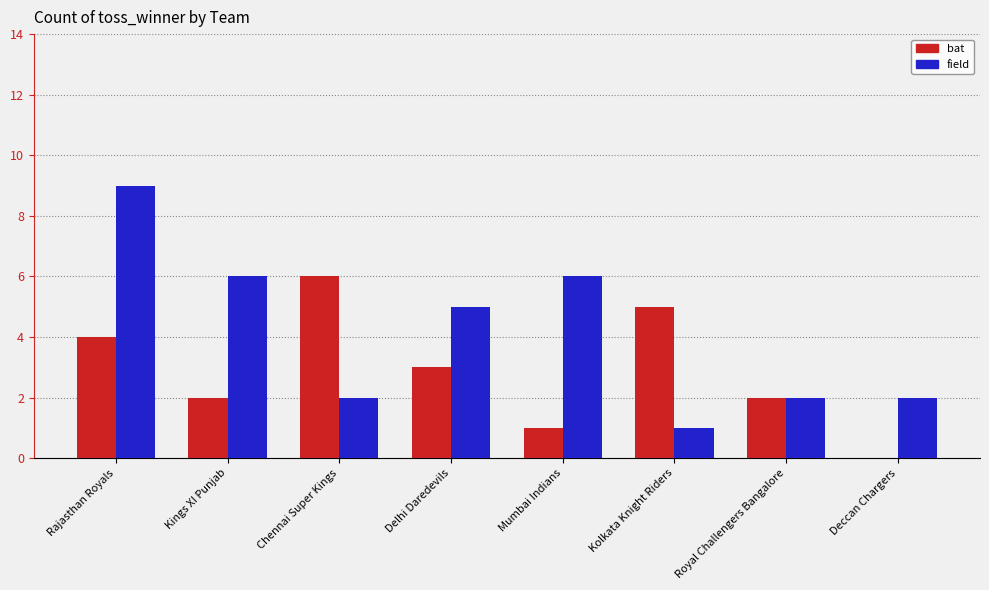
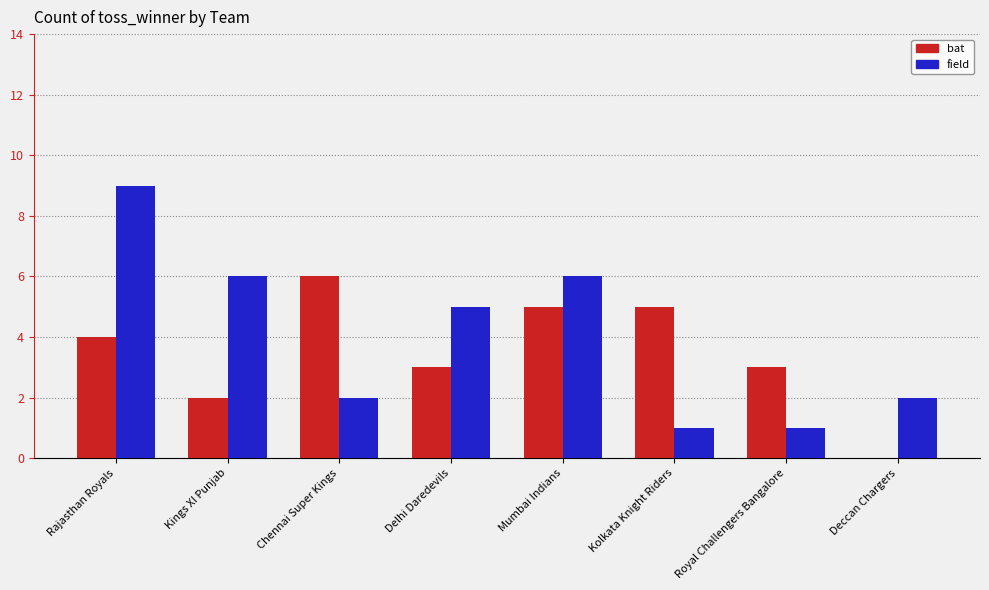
  {
    "bat": {
      "Rajasthan Royals": 4,
      "Kings XI Punjab": 2,
      "Chennai Super Kings": 6,
      "Delhi Daredevils": 3,
-     "Mumbai Indians": 1,
+     "Mumbai Indians": 5,
      "Kolkata Knight Riders": 5,
-     "Royal Challengers Bangalore": 2,
+     "Royal Challengers Bangalore": 3,
      "Deccan Chargers": 0
    },
    "field": {
      "Rajasthan Royals": 9,
      "Kings XI Punjab": 6,
      "Chennai Super Kings": 2,
      "Delhi Daredevils": 5,
      "Mumbai Indians": 6,
      "Kolkata Knight Riders": 1,
-     "Royal Challengers Bangalore": 2,
+     "Royal Challengers Bangalore": 1,
      "Deccan Chargers": 2
    }
  }
